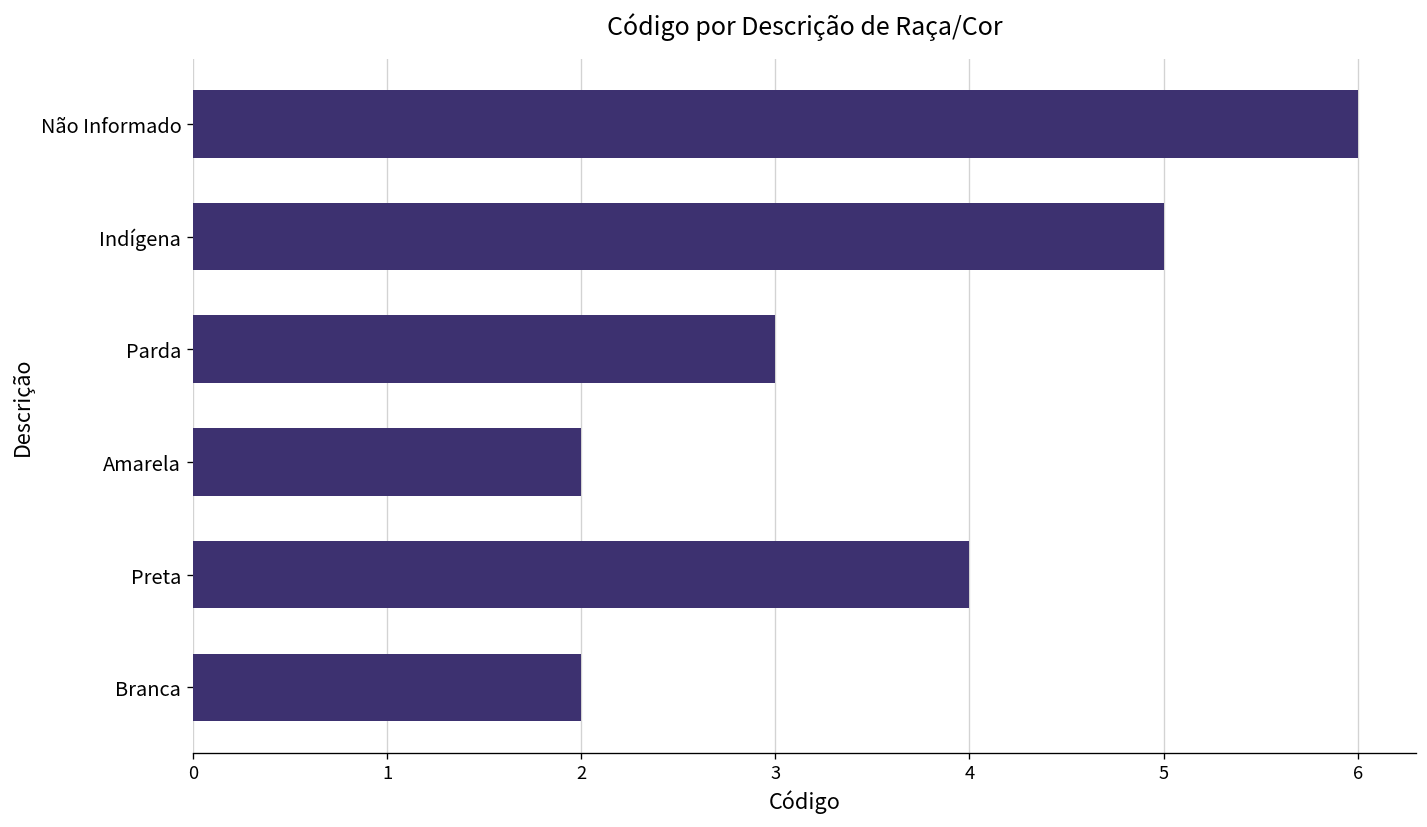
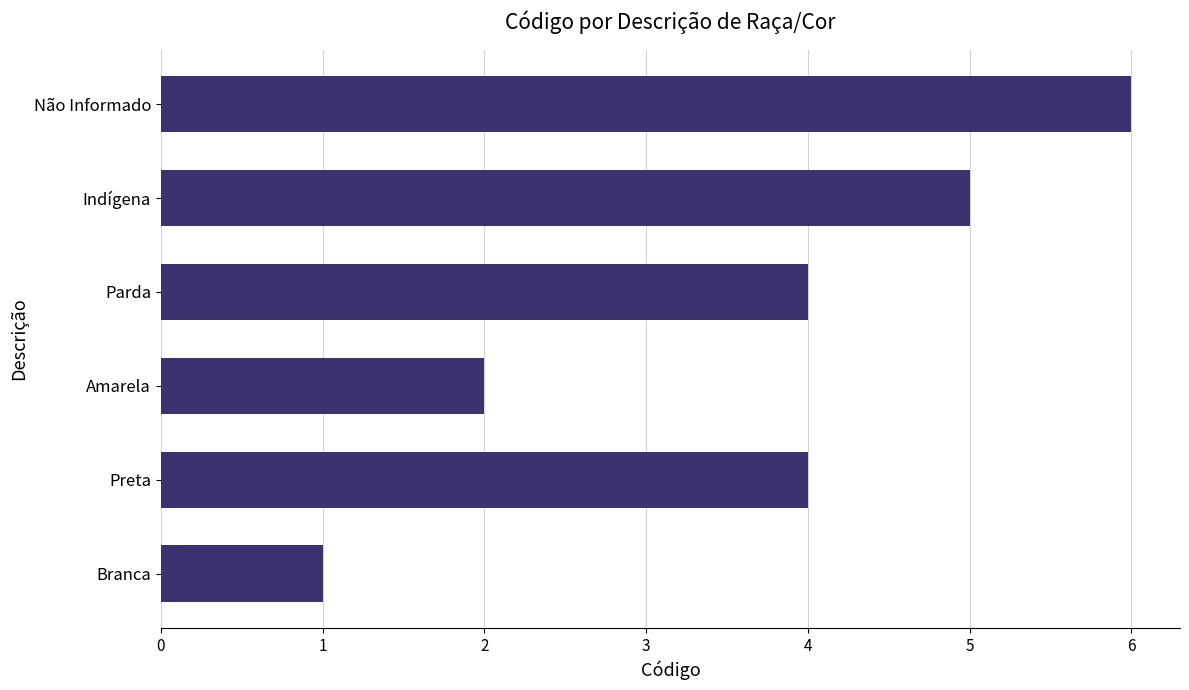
  {
    "Não Informado": 6,
    "Indígena": 5,
-   "Parda": 3,
+   "Parda": 4,
    "Amarela": 2,
    "Preta": 4,
-   "Branca": 2
+   "Branca": 1
  }
